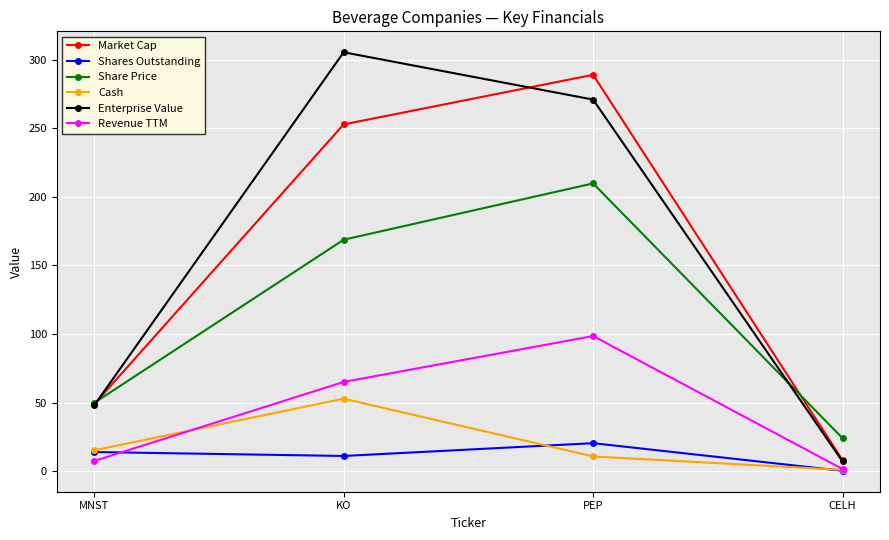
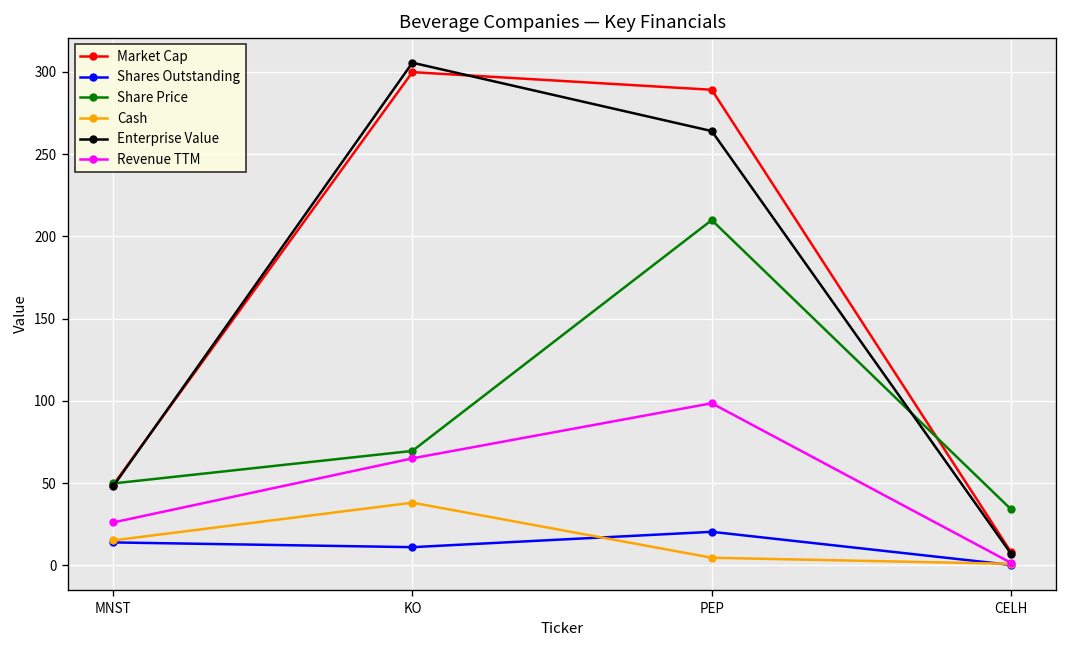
  {
    "Market Cap": {
-     "KO": 253,
+     "KO": 300,
      "PEP": 289
    },
    "Shares Outstanding": {
      "KO": 11,
      "PEP": 20
    },
    "Share Price": {
-     "KO": 169,
+     "KO": 70,
      "PEP": 210,
-     "CELH": 24
+     "CELH": 34
    },
    "Cash": {
-     "KO": 53,
-     "PEP": 11
+     "KO": 38,
+     "PEP": 5
    },
    "Enterprise Value": {
      "KO": 306,
-     "PEP": 271
+     "PEP": 264
    },
    "Revenue TTM": {
-     "MNST": 7,
+     "MNST": 26,
      "KO": 65,
      "PEP": 99
    }
  }
